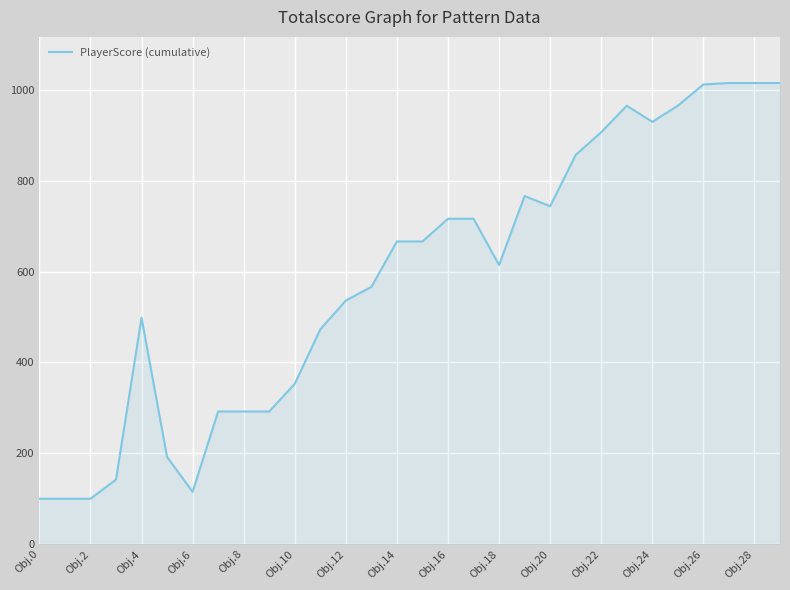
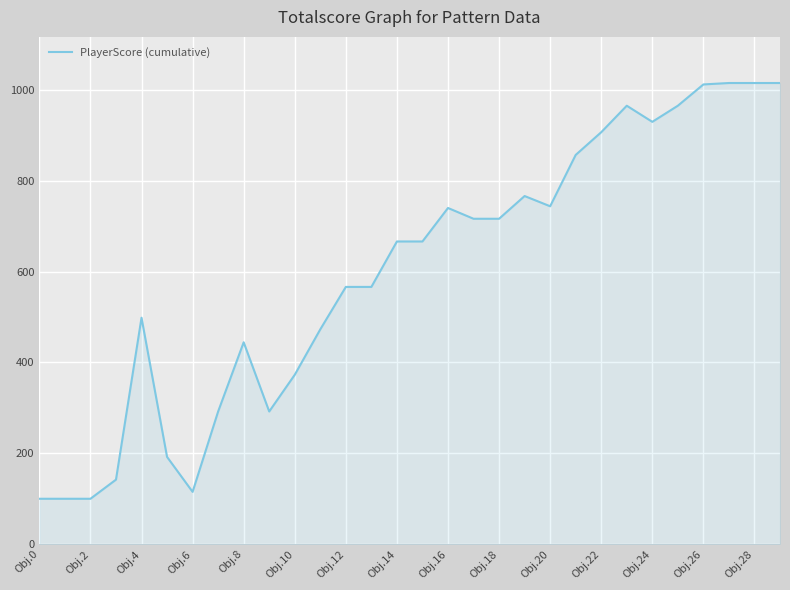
  {
    "Obj.0": 100,
    "Obj.2": 100,
    "Obj.4": 500,
    "Obj.6": 120,
-   "Obj.8": 290,
-   "Obj.10": 350,
-   "Obj.12": 540,
+   "Obj.8": 440,
+   "Obj.10": 370,
+   "Obj.12": 570,
    "Obj.14": 670,
-   "Obj.16": 720,
-   "Obj.18": 610,
+   "Obj.16": 740,
+   "Obj.18": 720,
    "Obj.20": 740,
    "Obj.22": 910,
    "Obj.24": 930,
    "Obj.26": 1010,
    "Obj.28": 1020
  }
